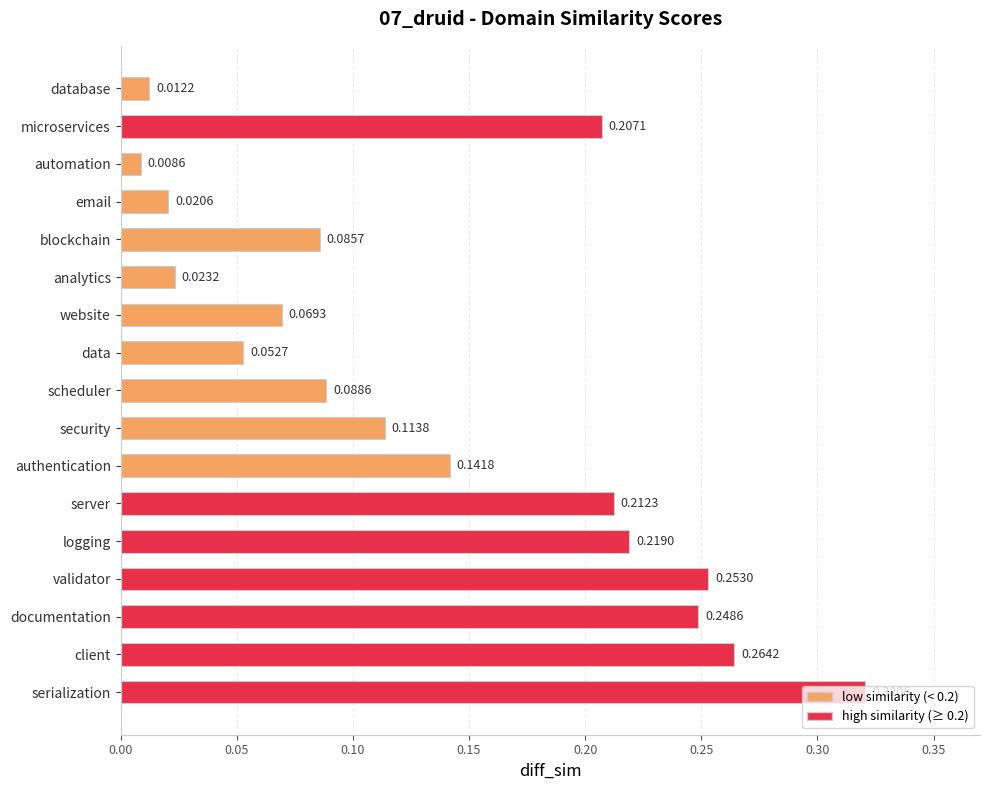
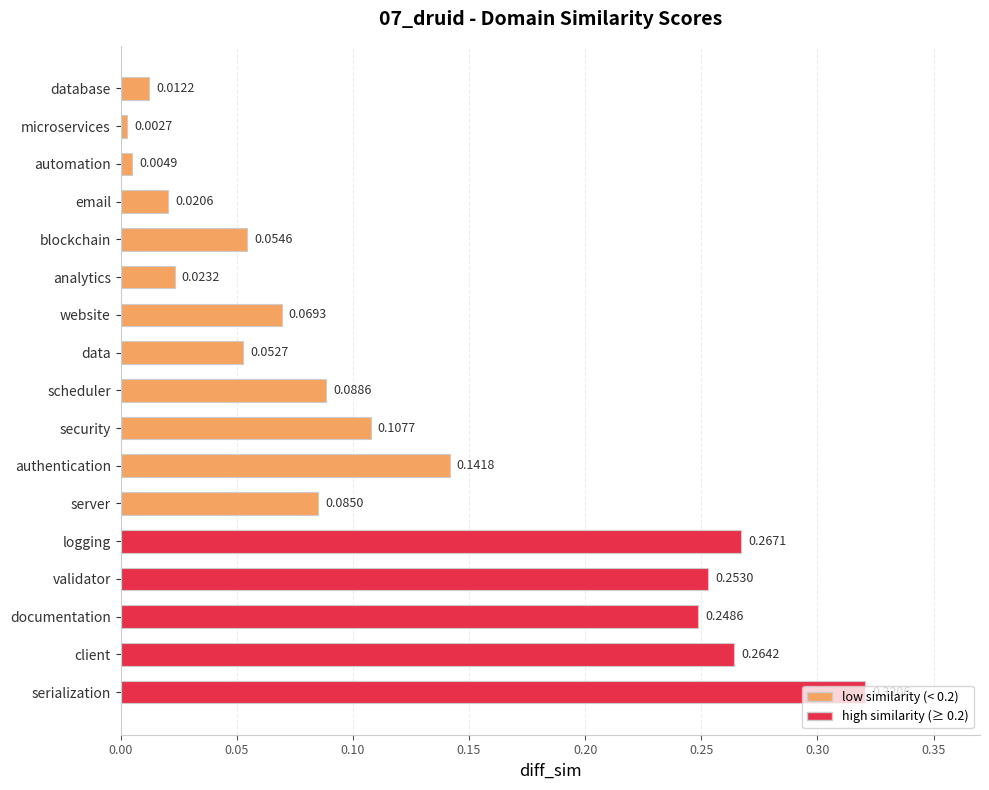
  {
    "database": 0.0122,
-   "microservices": 0.2071,
-   "automation": 0.0086,
+   "microservices": 0.0027,
+   "automation": 0.0049,
    "email": 0.0206,
-   "blockchain": 0.0857,
+   "blockchain": 0.0546,
    "analytics": 0.0232,
    "website": 0.0693,
    "data": 0.0527,
    "scheduler": 0.0886,
-   "security": 0.1138,
+   "security": 0.1077,
    "authentication": 0.1418,
-   "server": 0.2123,
-   "logging": 0.2190,
+   "server": 0.0850,
+   "logging": 0.2671,
    "validator": 0.2530,
    "documentation": 0.2486,
    "client": 0.2642
  }
